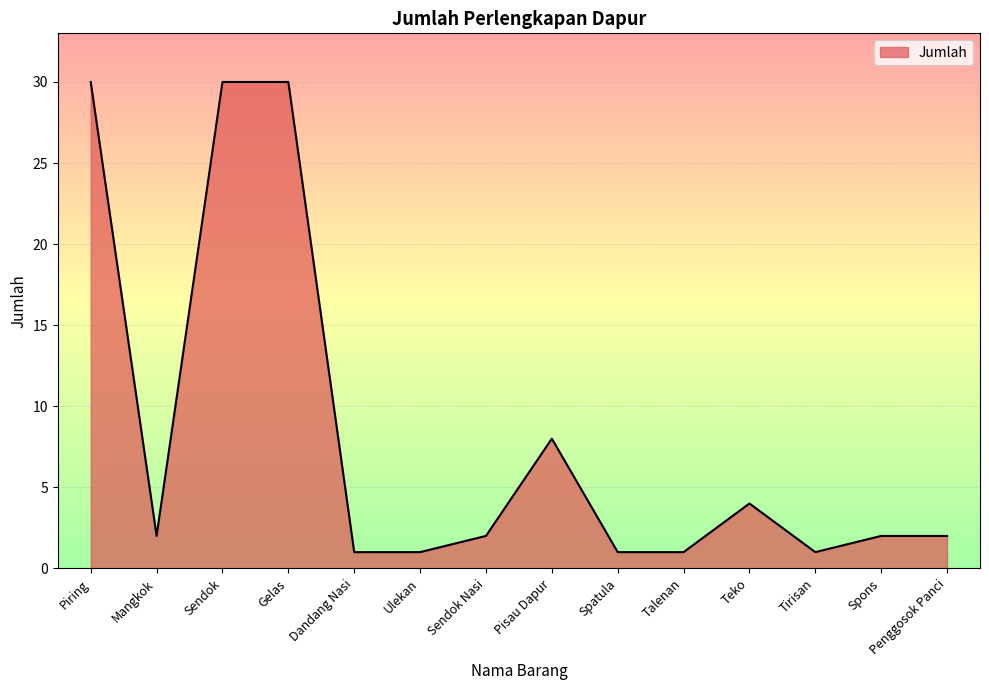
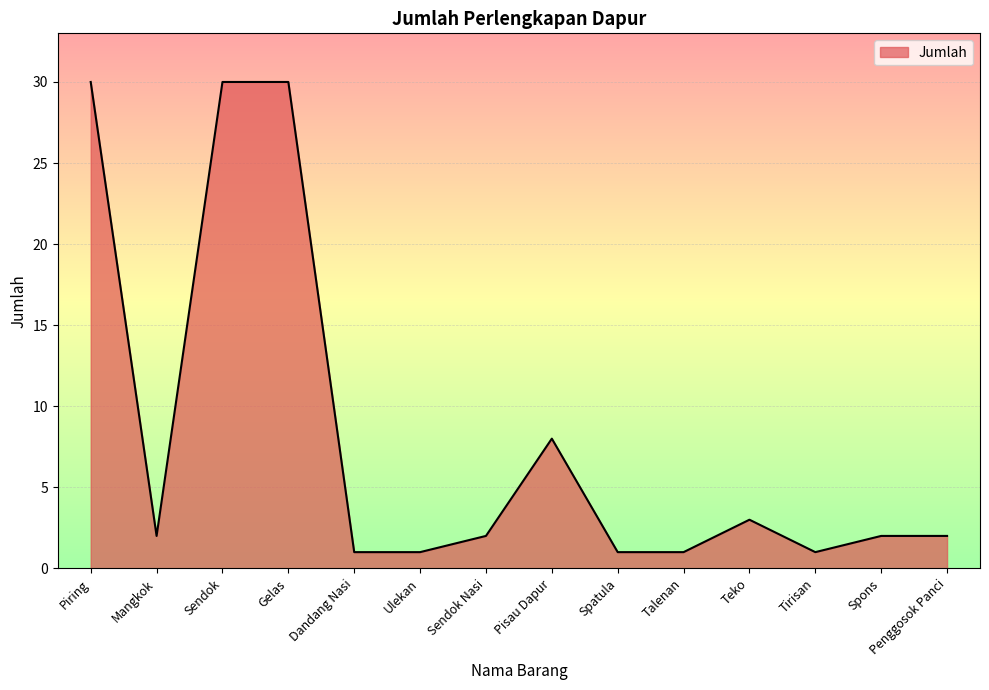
  {
    "Piring": 30,
    "Mangkok": 2,
    "Sendok": 30,
    "Gelas": 30,
    "Dandang Nasi": 1,
    "Ulekan": 1,
    "Sendok Nasi": 2,
    "Pisau Dapur": 8,
    "Spatula": 1,
    "Talenan": 1,
-   "Teko": 4,
+   "Teko": 3,
    "Tirisan": 1,
    "Spons": 2,
    "Penggosok Panci": 2
  }
